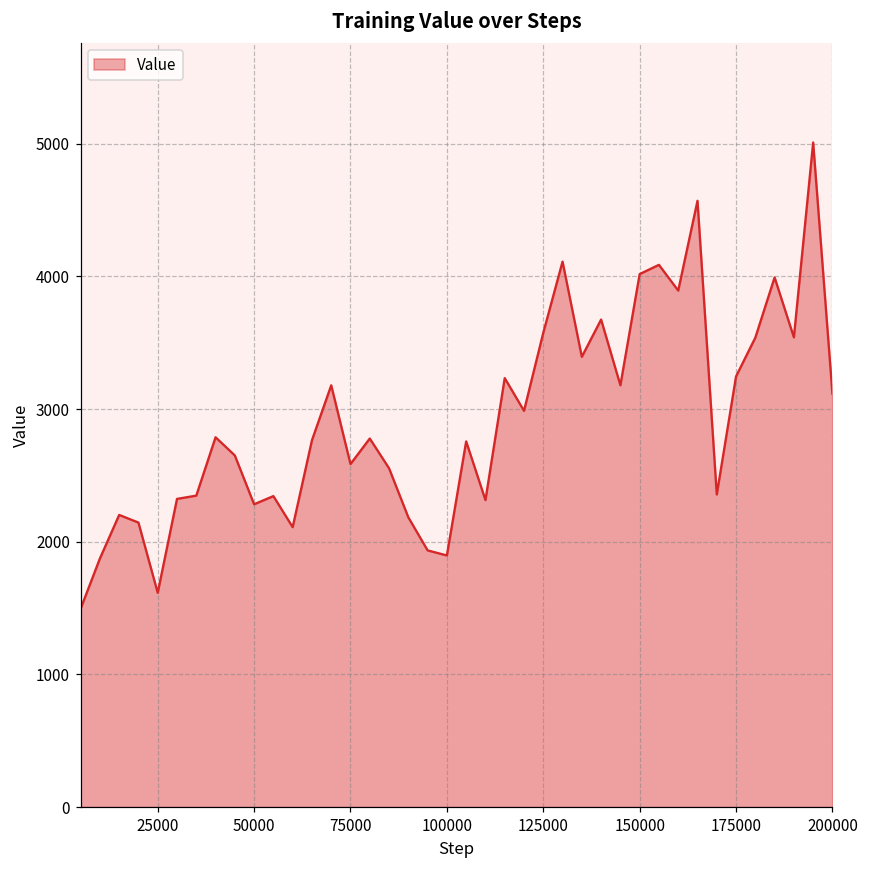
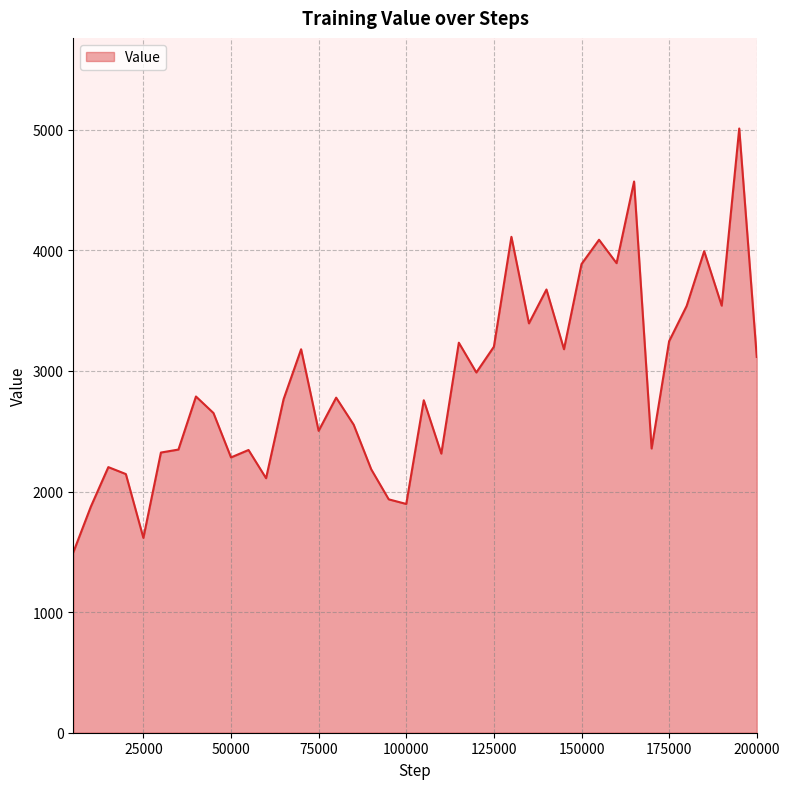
  {
    "25000": 1620,
    "50000": 2280,
-   "75000": 2590,
+   "75000": 2500,
    "100000": 1900,
-   "125000": 3580,
-   "150000": 4020,
+   "125000": 3200,
+   "150000": 3890,
    "175000": 3250,
    "200000": 3120
  }
